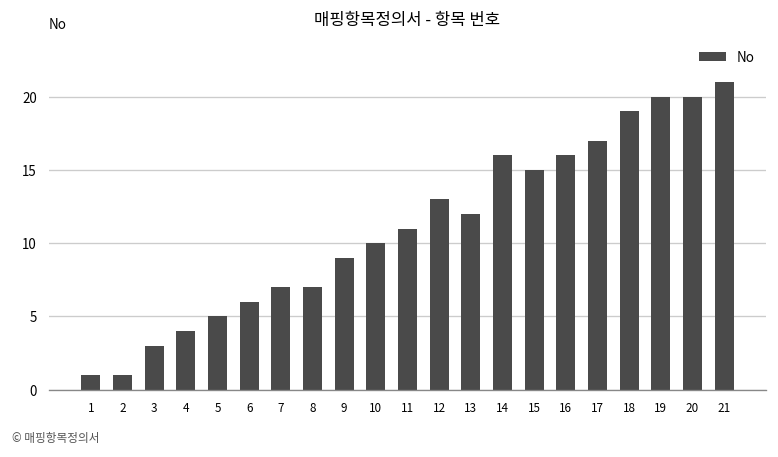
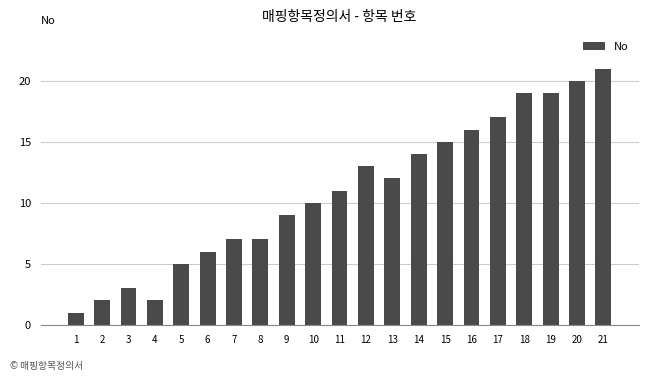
  {
    "1": 1,
-   "2": 1,
+   "2": 2,
    "3": 3,
-   "4": 4,
+   "4": 2,
    "5": 5,
    "6": 6,
    "7": 7,
    "8": 7,
    "9": 9,
    "10": 10,
    "11": 11,
    "12": 13,
    "13": 12,
-   "14": 16,
+   "14": 14,
    "15": 15,
    "16": 16,
    "17": 17,
    "18": 19,
-   "19": 20,
+   "19": 19,
    "20": 20,
    "21": 21
  }
